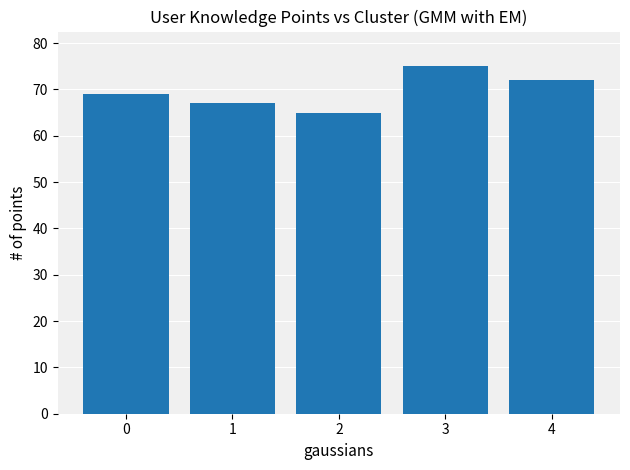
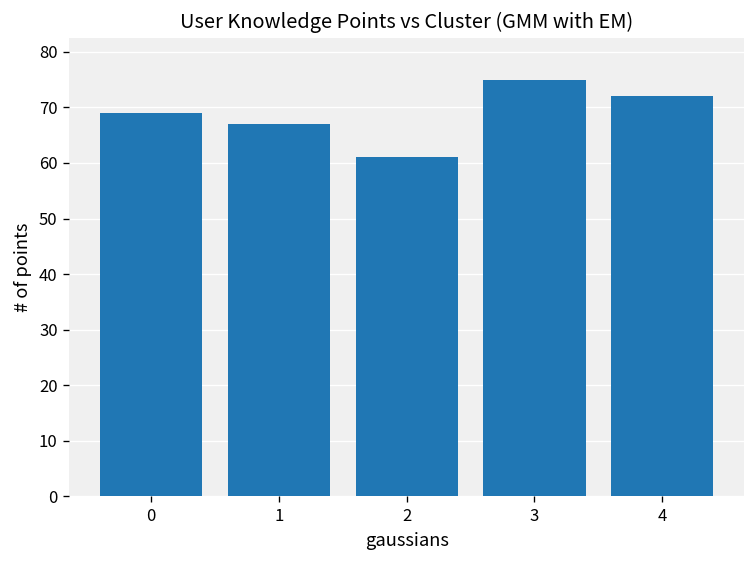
  {
    "0": 69,
    "1": 67,
-   "2": 65,
+   "2": 61,
    "3": 75,
    "4": 72
  }
